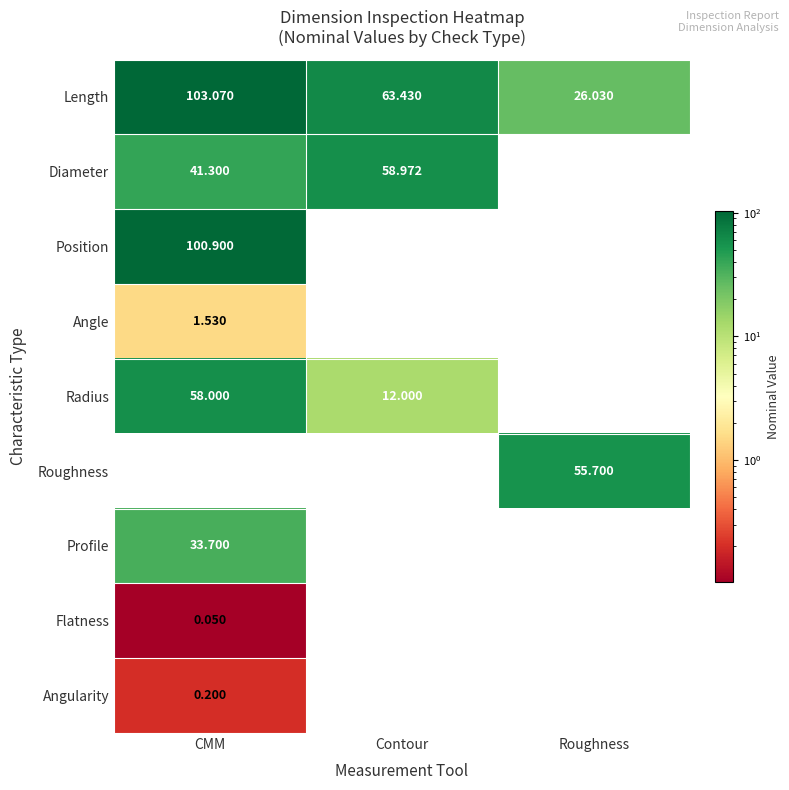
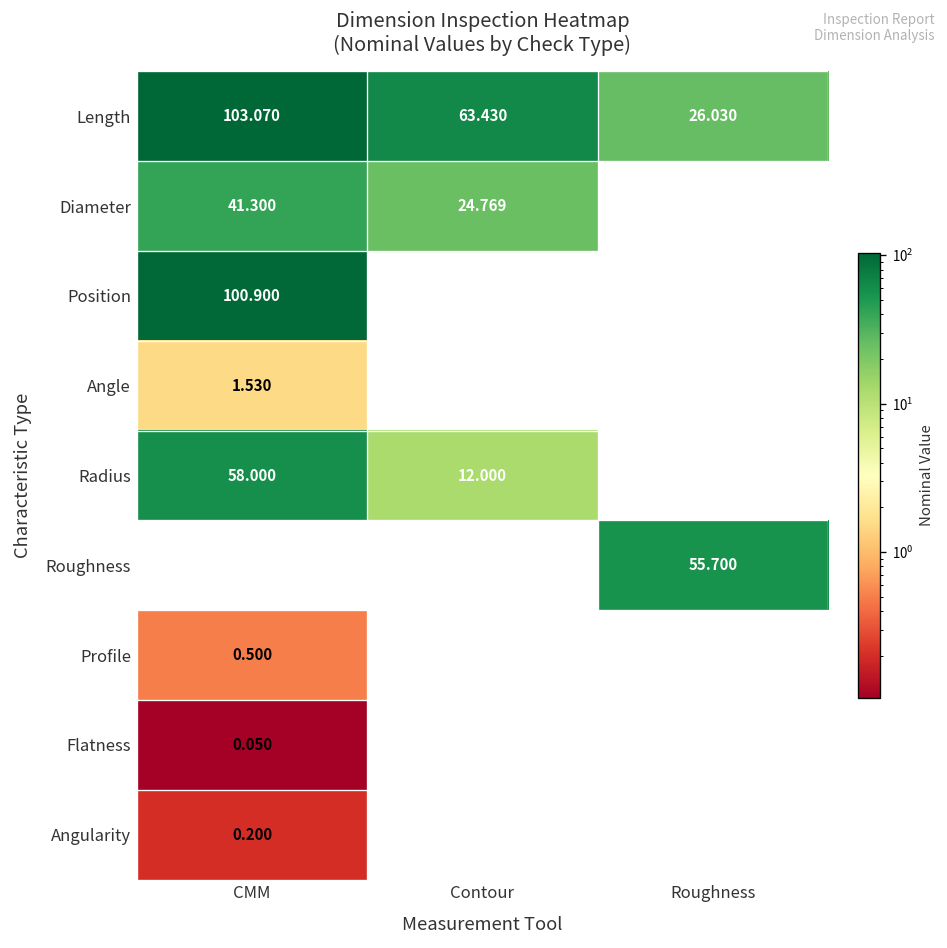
  {
    "Length": {
      "CMM": 103.070,
      "Contour": 63.430,
      "Roughness": 26.030
    },
    "Diameter": {
      "CMM": 41.300,
-     "Contour": 58.972
+     "Contour": 24.769
    },
    "Position": {
      "CMM": 100.900
    },
    "Angle": {
      "CMM": 1.530
    },
    "Radius": {
      "CMM": 58.000,
      "Contour": 12.000
    },
    "Roughness": {
      "Roughness": 55.700
    },
    "Profile": {
-     "CMM": 33.700
+     "CMM": 0.500
    },
    "Flatness": {
      "CMM": 0.050
    },
    "Angularity": {
      "CMM": 0.200
    }
  }
